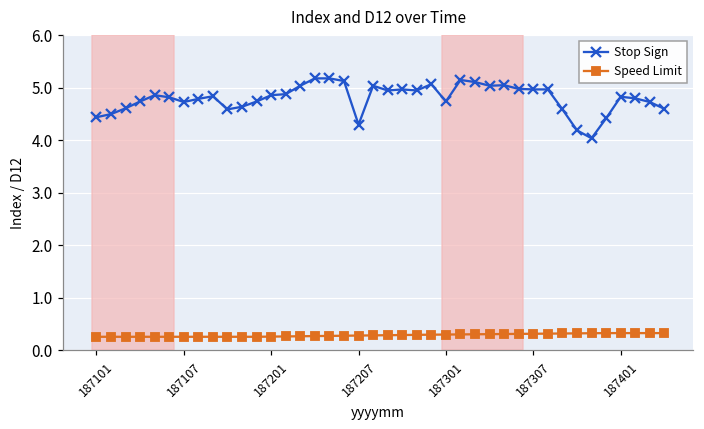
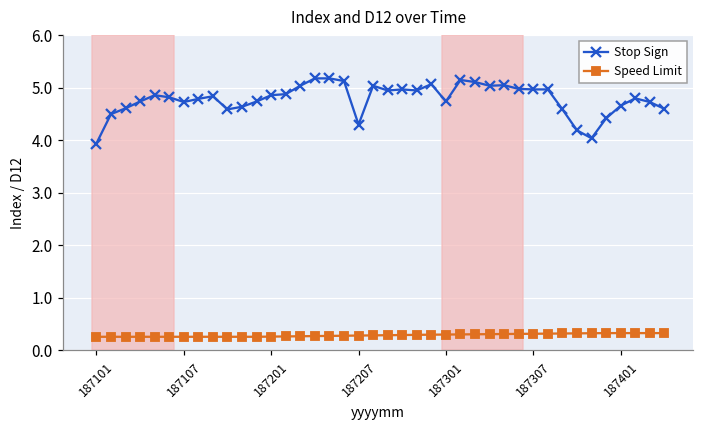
  {
    "Stop Sign": {
-     "187101": 4.4,
+     "187101": 3.9,
      "187107": 4.7,
      "187201": 4.9,
      "187207": 4.3,
      "187301": 4.7,
      "187307": 5.0,
-     "187401": 4.8
+     "187401": 4.7
    },
    "Speed Limit": {
      "187101": 0.3,
      "187107": 0.3,
      "187201": 0.3,
      "187207": 0.3,
      "187301": 0.3,
      "187307": 0.3,
      "187401": 0.3
    }
  }
